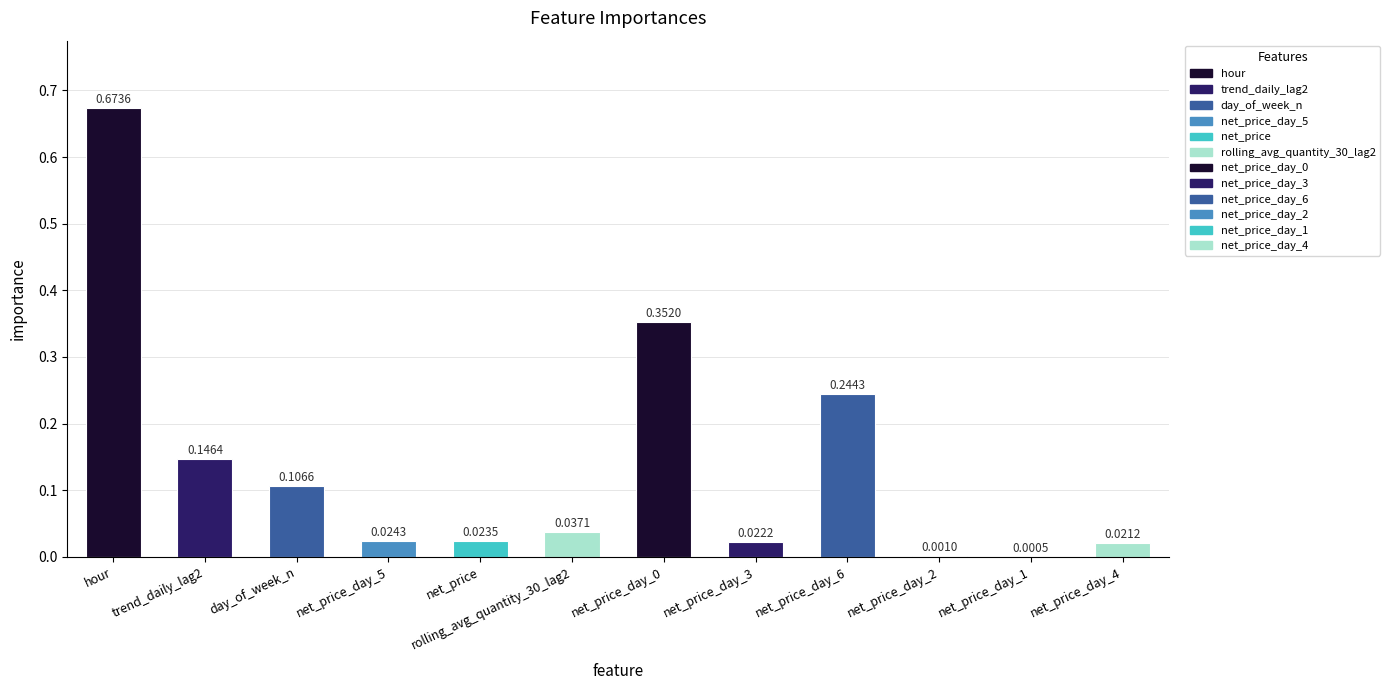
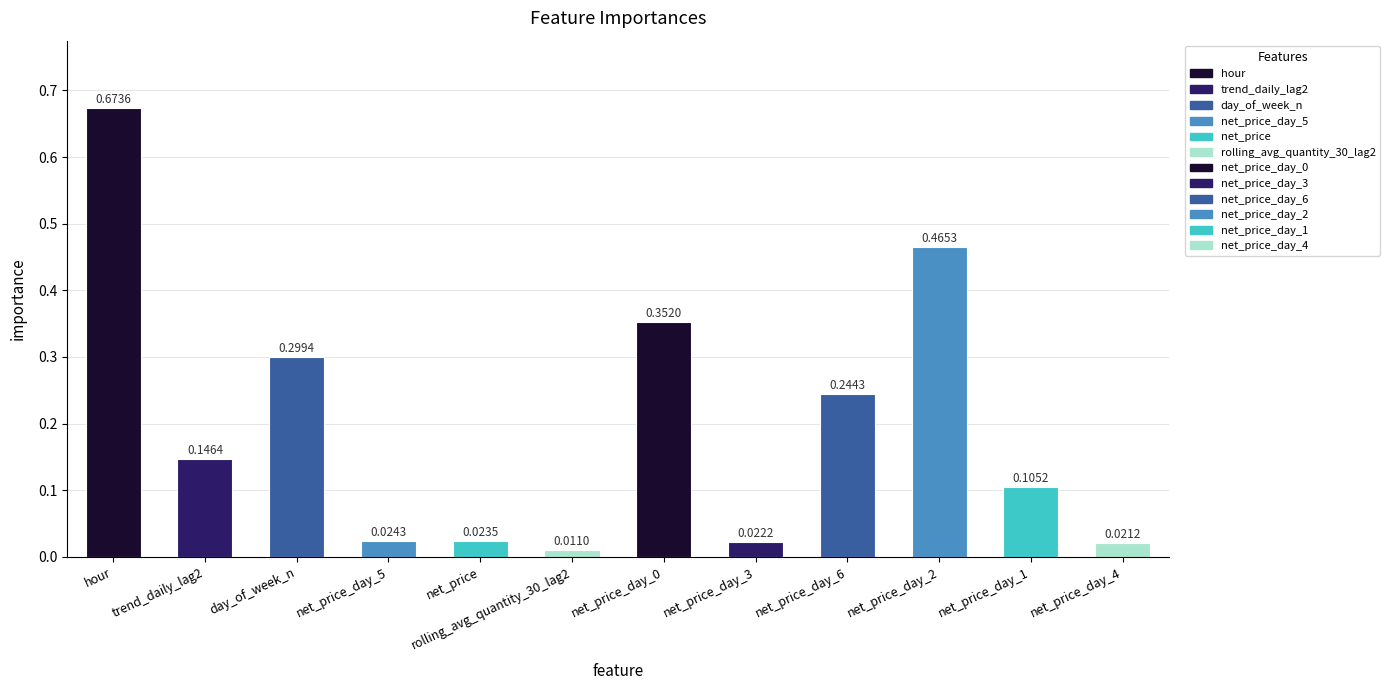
  {
    "hour": 0.6736,
    "trend_daily_lag2": 0.1464,
-   "day_of_week_n": 0.1066,
+   "day_of_week_n": 0.2994,
    "net_price_day_5": 0.0243,
    "net_price": 0.0235,
-   "rolling_avg_quantity_30_lag2": 0.0371,
+   "rolling_avg_quantity_30_lag2": 0.0110,
    "net_price_day_0": 0.3520,
    "net_price_day_3": 0.0222,
    "net_price_day_6": 0.2443,
-   "net_price_day_2": 0.0010,
-   "net_price_day_1": 0.0005,
+   "net_price_day_2": 0.4653,
+   "net_price_day_1": 0.1052,
    "net_price_day_4": 0.0212
  }
